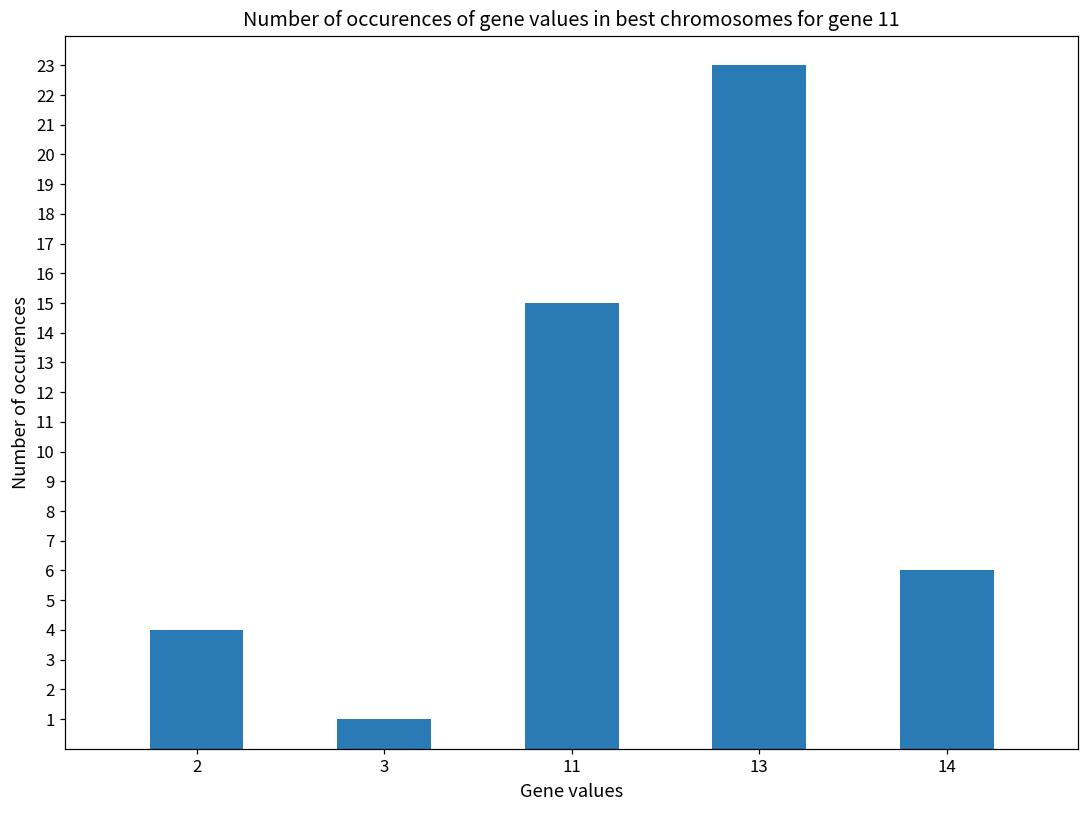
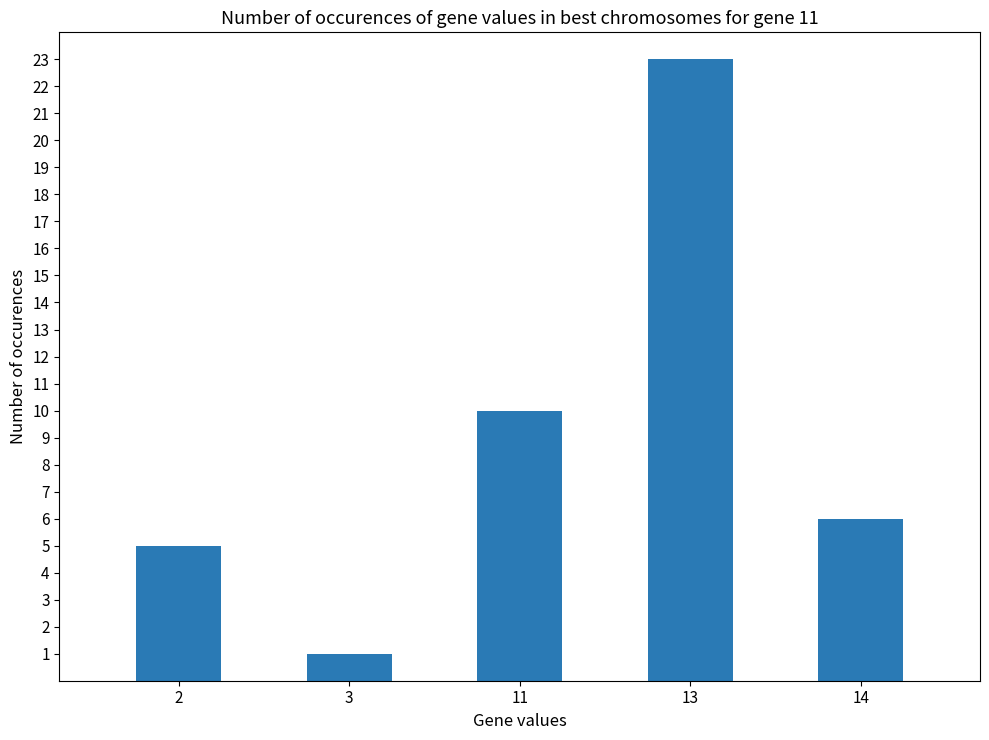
  {
-   "2": 4,
+   "2": 5,
    "3": 1,
-   "11": 15,
+   "11": 10,
    "13": 23,
    "14": 6
  }
